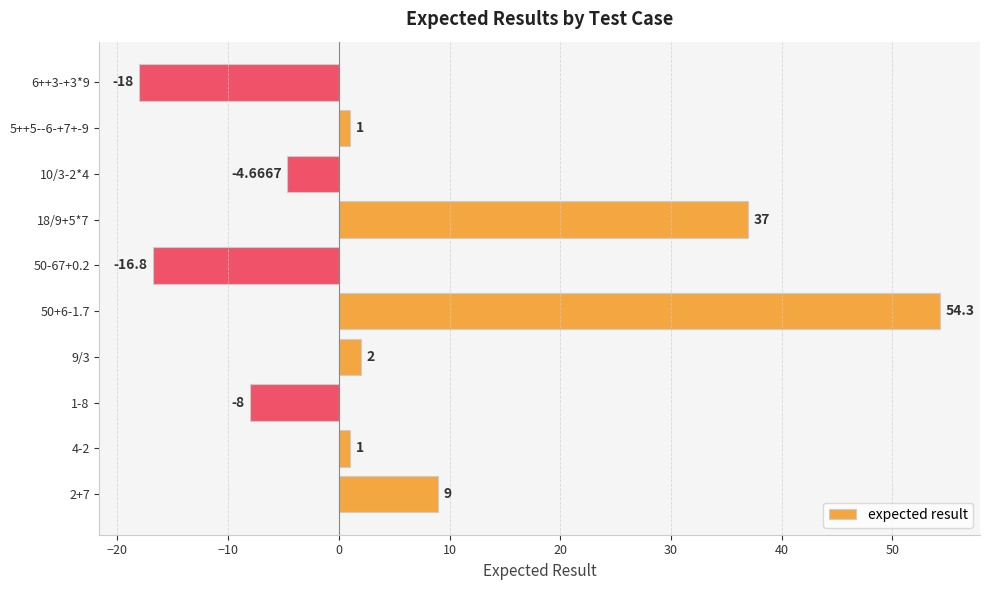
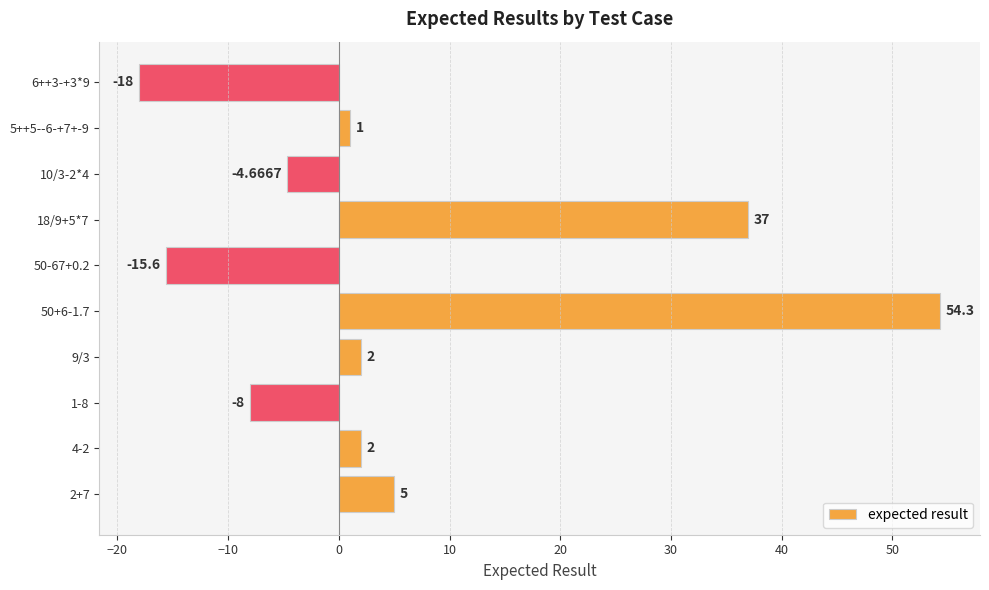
  {
    "6++3-+3*9": -18,
    "5++5--6-+7+-9": 1,
    "10/3-2*4": -4.6667,
    "18/9+5*7": 37,
-   "50-67+0.2": -16.8,
+   "50-67+0.2": -15.6,
    "50+6-1.7": 54.3,
    "9/3": 2,
    "1-8": -8,
-   "4-2": 1,
-   "2+7": 9
+   "4-2": 2,
+   "2+7": 5
  }
